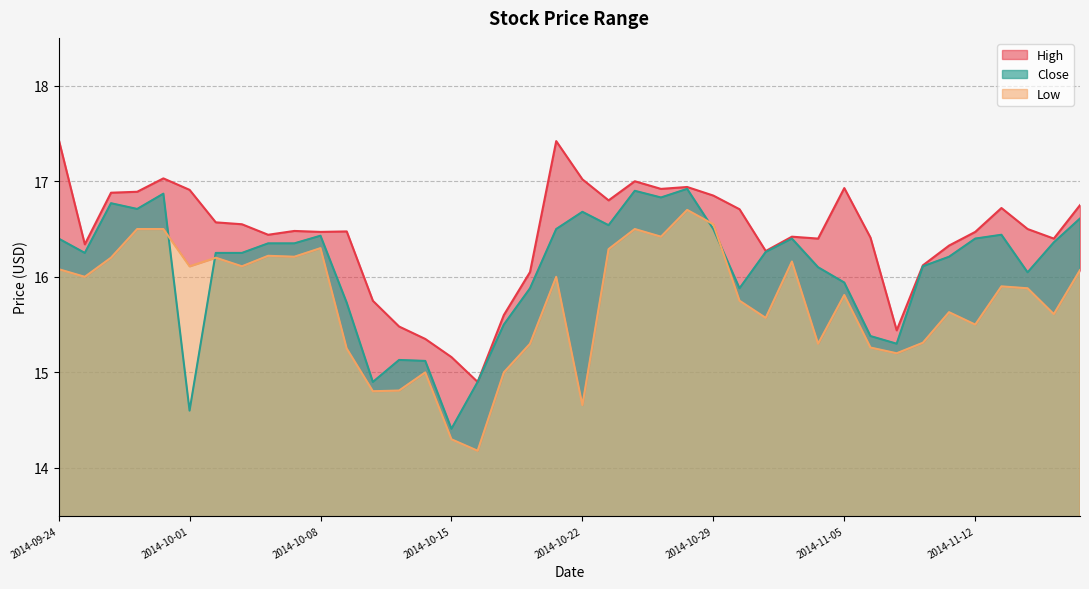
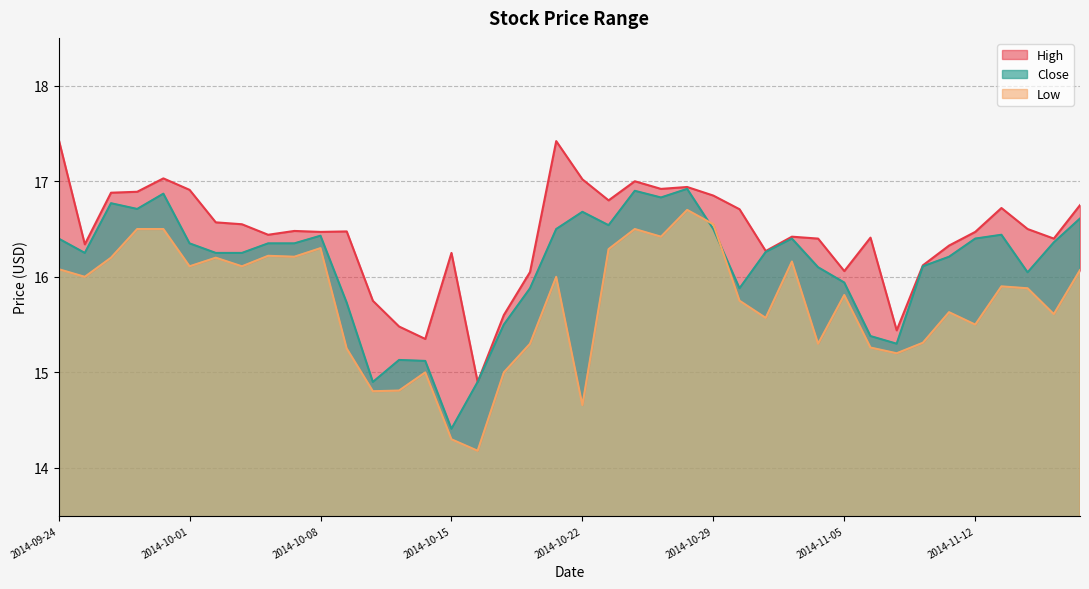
  {
    "High": {
      "2014-09-24": 17.4,
      "2014-10-01": 16.9,
      "2014-10-08": 16.5,
-     "2014-10-15": 15.2,
+     "2014-10-15": 16.3,
      "2014-10-22": 17.0,
      "2014-10-29": 16.9,
-     "2014-11-05": 16.9,
+     "2014-11-05": 16.1,
      "2014-11-12": 16.5
    },
    "Close": {
      "2014-09-24": 16.4,
-     "2014-10-01": 14.6,
+     "2014-10-01": 16.4,
      "2014-10-08": 16.4,
      "2014-10-15": 14.4,
      "2014-10-22": 16.7,
      "2014-10-29": 16.5,
      "2014-11-05": 15.9,
      "2014-11-12": 16.4
    },
    "Low": {
      "2014-09-24": 16.1,
      "2014-10-01": 16.1,
      "2014-10-08": 16.3,
      "2014-10-15": 14.3,
      "2014-10-22": 14.7,
      "2014-10-29": 16.5,
      "2014-11-05": 15.8,
      "2014-11-12": 15.5
    }
  }
